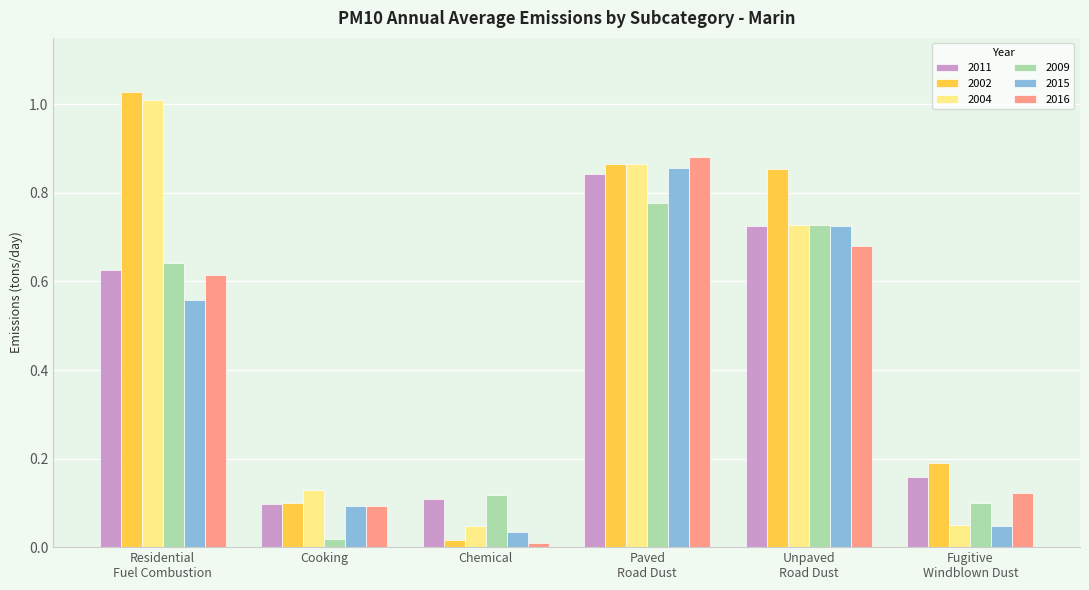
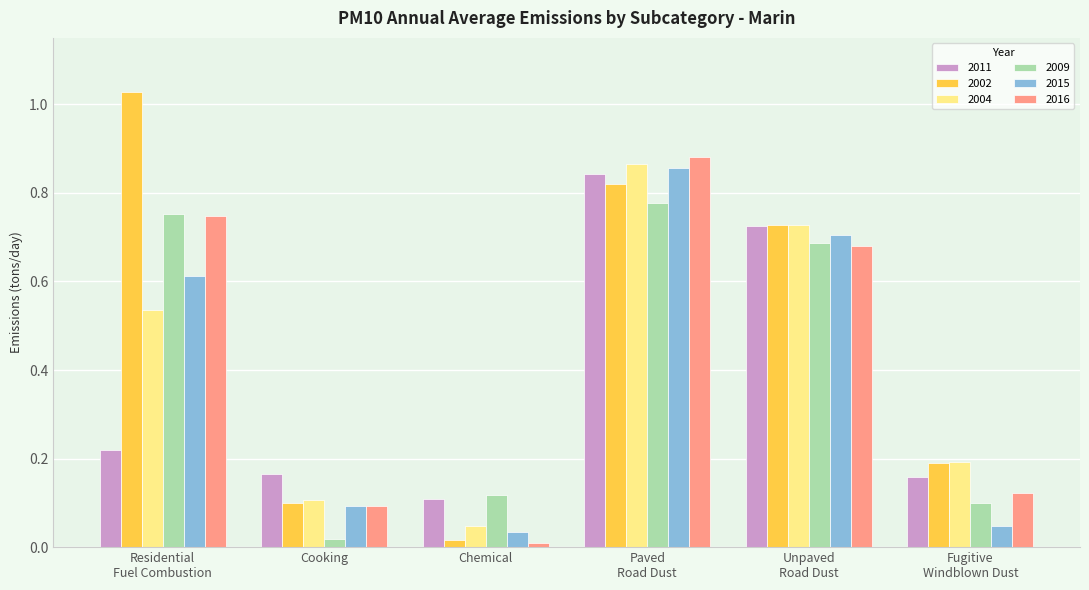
  {
    "2011": {
-     "Residential Fuel Combustion": 0.63,
-     "Cooking": 0.10,
+     "Residential Fuel Combustion": 0.22,
+     "Cooking": 0.17,
      "Chemical": 0.11,
      "Paved Road Dust": 0.84,
      "Unpaved Road Dust": 0.72,
      "Fugitive Windblown Dust": 0.16
    },
    "2002": {
      "Residential Fuel Combustion": 1.03,
      "Cooking": 0.10,
      "Chemical": 0.02,
-     "Paved Road Dust": 0.86,
-     "Unpaved Road Dust": 0.85,
+     "Paved Road Dust": 0.82,
+     "Unpaved Road Dust": 0.73,
      "Fugitive Windblown Dust": 0.19
    },
    "2004": {
-     "Residential Fuel Combustion": 1.01,
-     "Cooking": 0.13,
+     "Residential Fuel Combustion": 0.54,
+     "Cooking": 0.11,
      "Chemical": 0.05,
      "Paved Road Dust": 0.87,
      "Unpaved Road Dust": 0.73,
-     "Fugitive Windblown Dust": 0.05
+     "Fugitive Windblown Dust": 0.19
    },
    "2009": {
-     "Residential Fuel Combustion": 0.64,
+     "Residential Fuel Combustion": 0.75,
      "Cooking": 0.02,
      "Chemical": 0.12,
      "Paved Road Dust": 0.78,
-     "Unpaved Road Dust": 0.73,
+     "Unpaved Road Dust": 0.69,
      "Fugitive Windblown Dust": 0.10
    },
    "2015": {
-     "Residential Fuel Combustion": 0.56,
+     "Residential Fuel Combustion": 0.61,
      "Cooking": 0.09,
      "Chemical": 0.04,
      "Paved Road Dust": 0.86,
-     "Unpaved Road Dust": 0.72,
+     "Unpaved Road Dust": 0.71,
      "Fugitive Windblown Dust": 0.05
    },
    "2016": {
-     "Residential Fuel Combustion": 0.61,
+     "Residential Fuel Combustion": 0.75,
      "Cooking": 0.09,
      "Chemical": 0.01,
      "Paved Road Dust": 0.88,
      "Unpaved Road Dust": 0.68,
      "Fugitive Windblown Dust": 0.12
    }
  }
